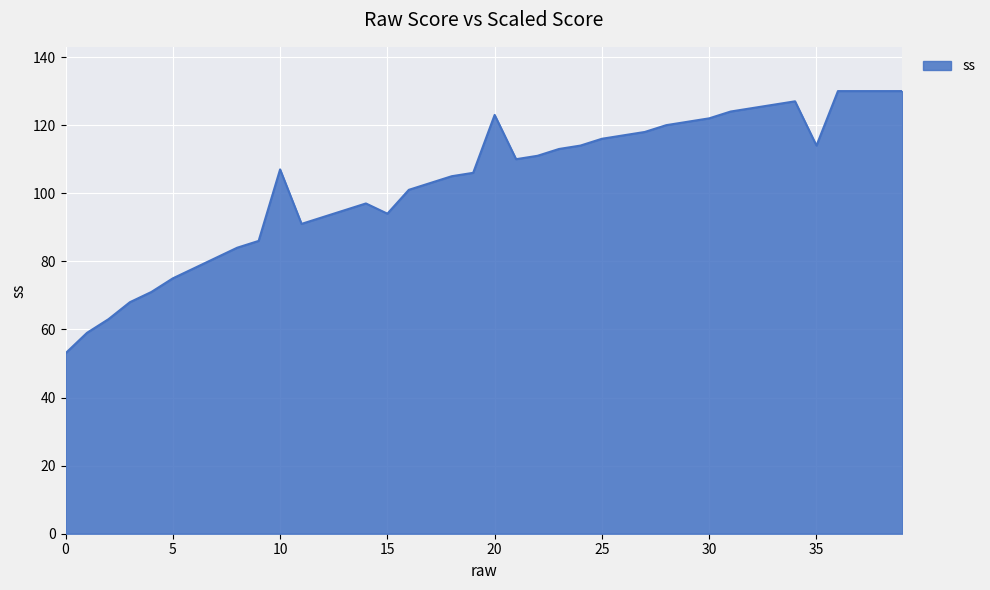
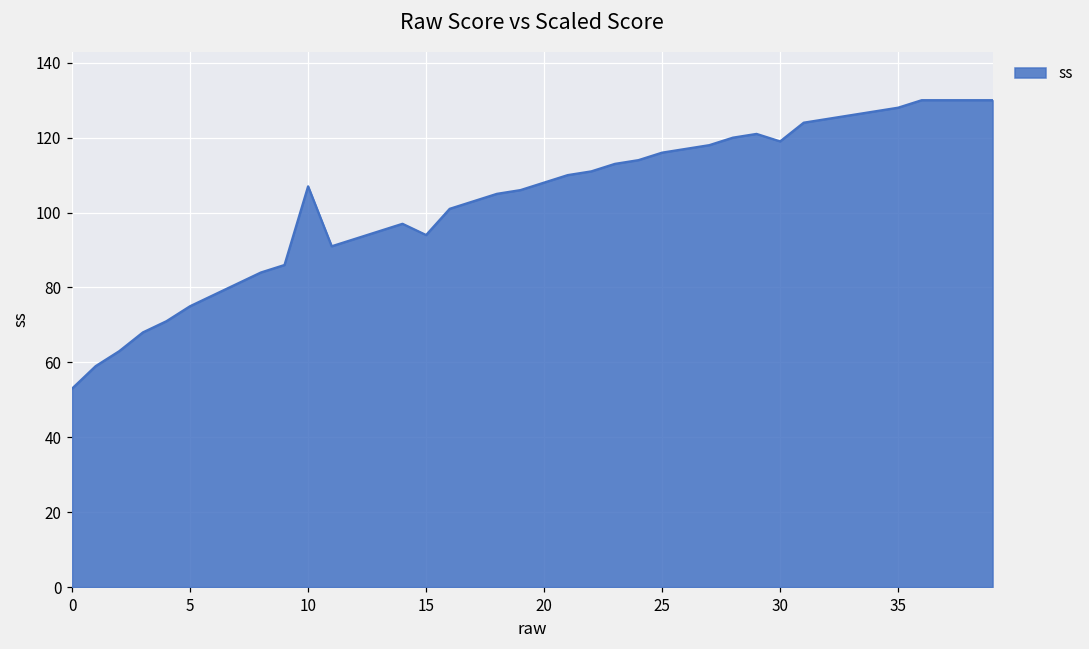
  {
    "0": 53,
    "5": 75,
    "10": 107,
    "15": 94,
-   "20": 123,
+   "20": 108,
    "25": 116,
-   "30": 122,
-   "35": 114
+   "30": 119,
+   "35": 128
  }
